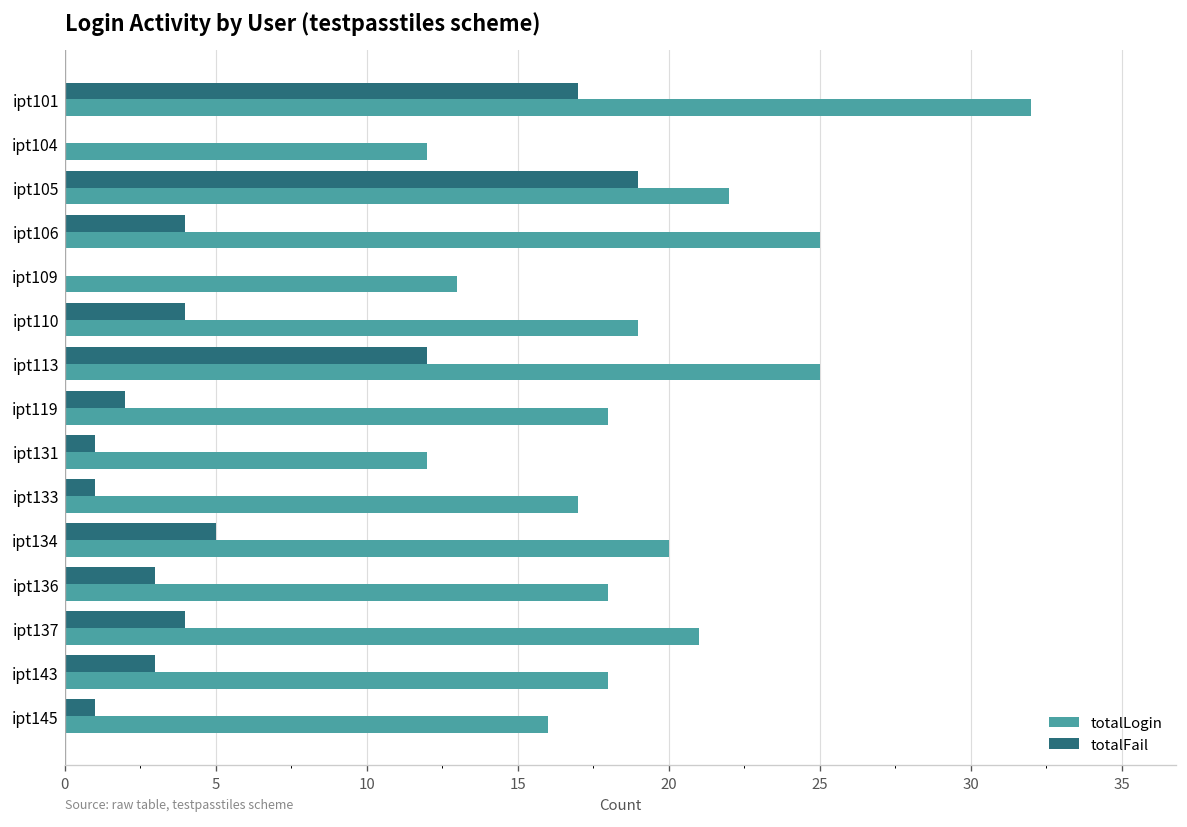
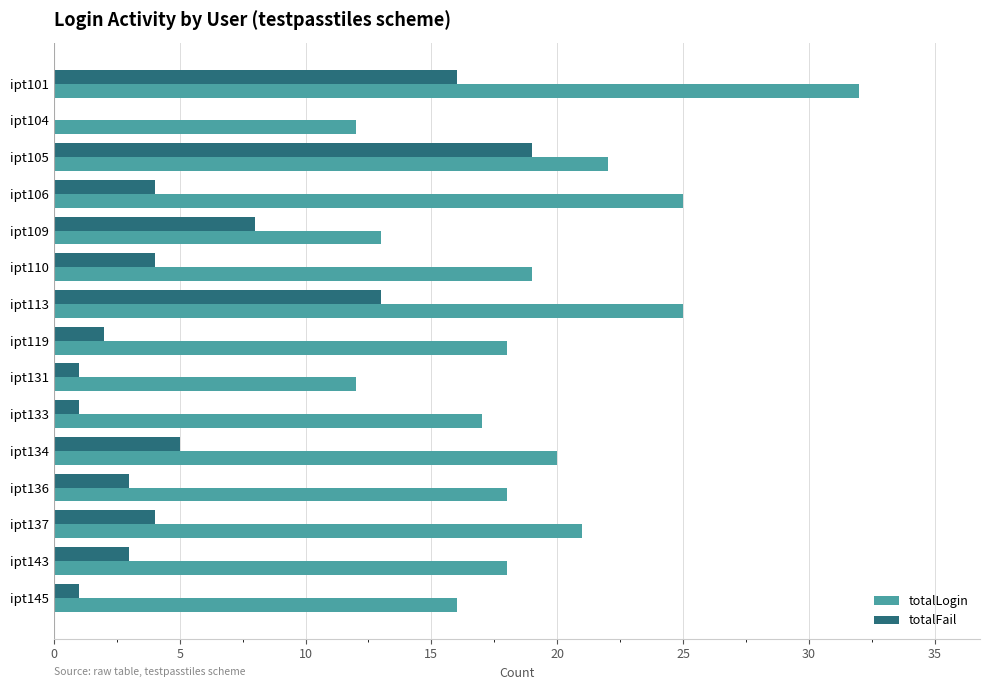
  {
    "totalLogin": {
      "ipt101": 32,
      "ipt104": 12,
      "ipt105": 22,
      "ipt106": 25,
      "ipt109": 13,
      "ipt110": 19,
      "ipt113": 25,
      "ipt119": 18,
      "ipt131": 12,
      "ipt133": 17,
      "ipt134": 20,
      "ipt136": 18,
      "ipt137": 21,
      "ipt143": 18,
      "ipt145": 16
    },
    "totalFail": {
-     "ipt101": 17,
+     "ipt101": 16,
      "ipt104": 0,
      "ipt105": 19,
      "ipt106": 4,
-     "ipt109": 0,
+     "ipt109": 8,
      "ipt110": 4,
-     "ipt113": 12,
+     "ipt113": 13,
      "ipt119": 2,
      "ipt131": 1,
      "ipt133": 1,
      "ipt134": 5,
      "ipt136": 3,
      "ipt137": 4,
      "ipt143": 3,
      "ipt145": 1
    }
  }
